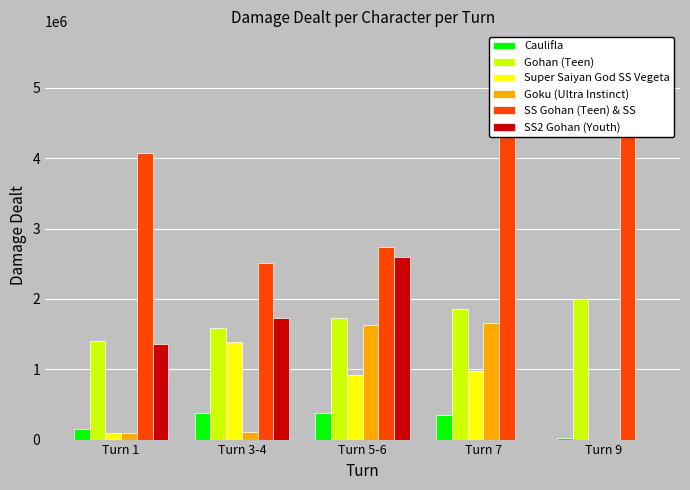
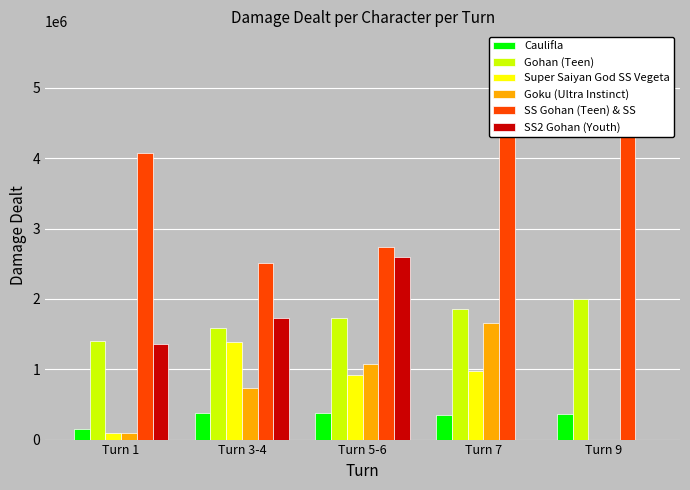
  {
    "Caulifla": {
      "Turn 1": 100000,
      "Turn 3-4": 400000,
      "Turn 5-6": 400000,
      "Turn 7": 300000,
-     "Turn 9": 0
+     "Turn 9": 400000
    },
    "Goku (Ultra Instinct)": {
      "Turn 1": 100000,
-     "Turn 3-4": 100000,
-     "Turn 5-6": 1600000,
+     "Turn 3-4": 700000,
+     "Turn 5-6": 1100000,
      "Turn 7": 1700000,
      "Turn 9": 0
    },
    "SS Gohan (Teen) & SS": {
      "Turn 1": 4100000,
      "Turn 3-4": 2500000,
      "Turn 5-6": 2700000
    },
    "SS2 Gohan (Youth)": {
      "Turn 1": 1400000,
      "Turn 3-4": 1700000,
      "Turn 5-6": 2600000,
      "Turn 7": 0,
      "Turn 9": 0
    }
  }
